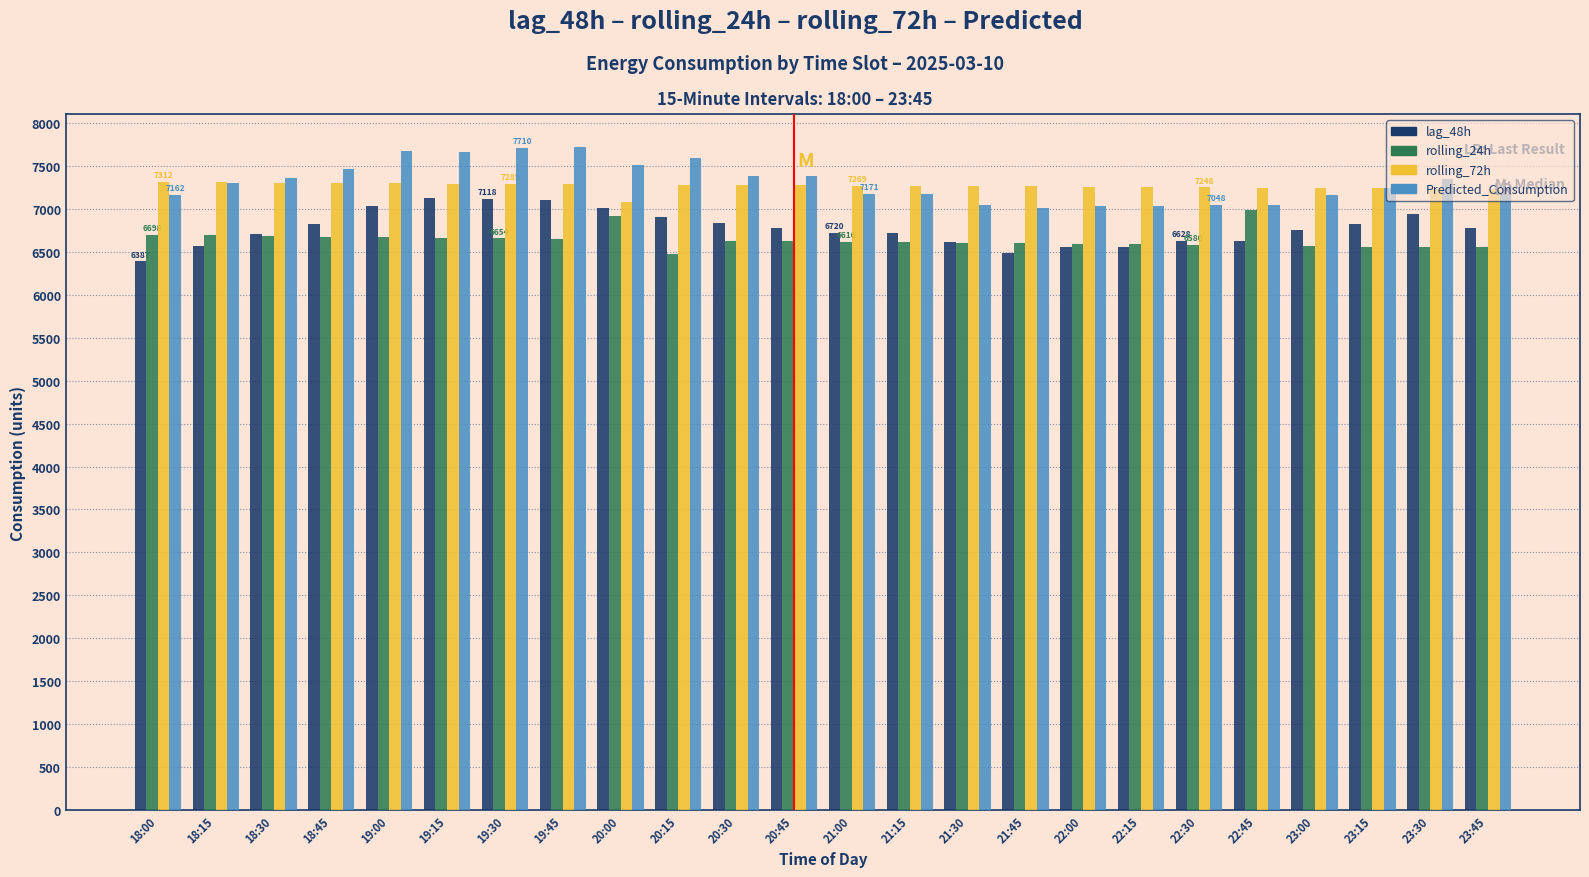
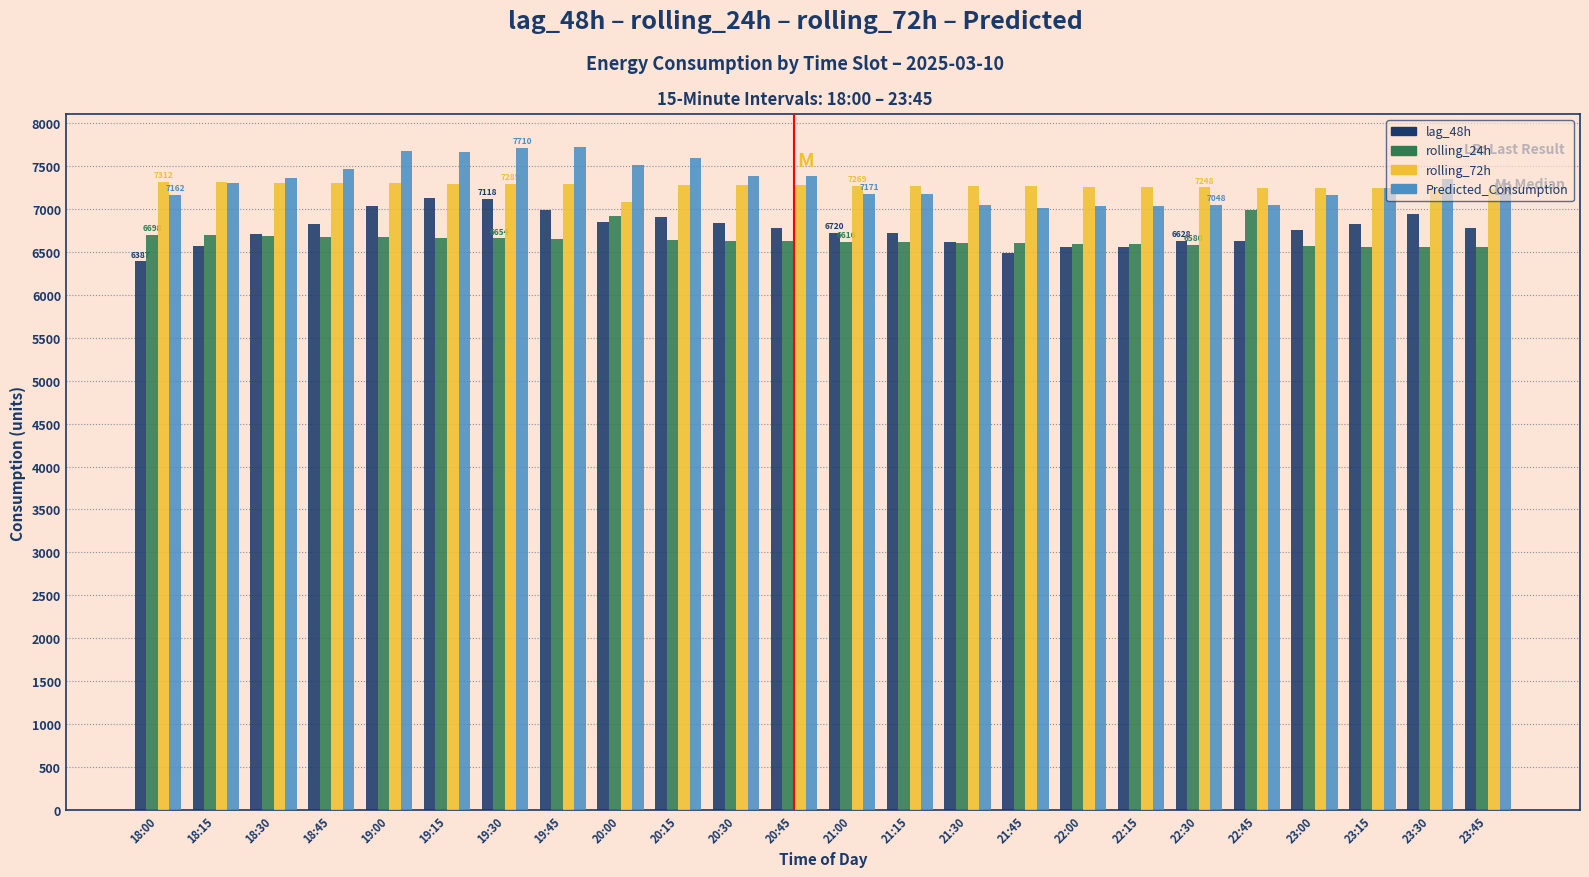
  {
    "lag_48h": {
      "18:15": 6600,
      "18:30": 6700,
      "18:45": 6800,
      "19:00": 7000,
      "19:15": 7100,
-     "19:45": 7100,
-     "20:00": 7000,
+     "19:45": 7000,
+     "20:00": 6800,
      "20:15": 6900,
      "20:30": 6800,
      "20:45": 6800,
      "21:15": 6700,
      "21:30": 6600,
      "21:45": 6500,
      "22:00": 6600,
      "22:15": 6600,
      "22:45": 6600,
      "23:00": 6700,
      "23:15": 6800,
      "23:30": 6900,
      "23:45": 6800
    },
    "rolling_24h": {
      "18:15": 6700,
      "18:30": 6700,
      "18:45": 6700,
      "19:00": 6700,
      "19:15": 6700,
      "19:45": 6600,
      "20:00": 6900,
-     "20:15": 6500,
+     "20:15": 6600,
      "20:30": 6600,
      "20:45": 6600,
      "21:15": 6600,
      "21:30": 6600,
      "21:45": 6600,
      "22:00": 6600,
      "22:15": 6600,
      "22:30": 6600,
      "22:45": 7000,
      "23:00": 6600,
      "23:15": 6600,
      "23:30": 6600,
      "23:45": 6600
    },
    "rolling_72h": {
      "18:00": 7312,
      "19:30": 7289,
      "21:00": 7269
    },
    "Predicted_Consumption": {
      "21:00": 7171
    }
  }
